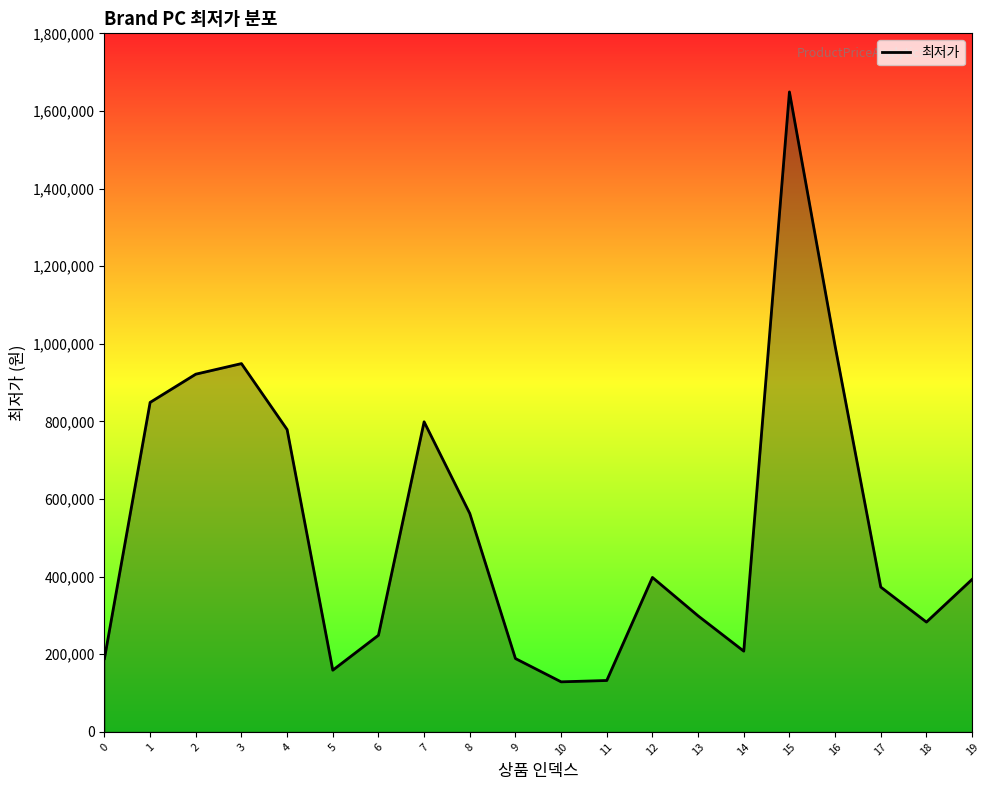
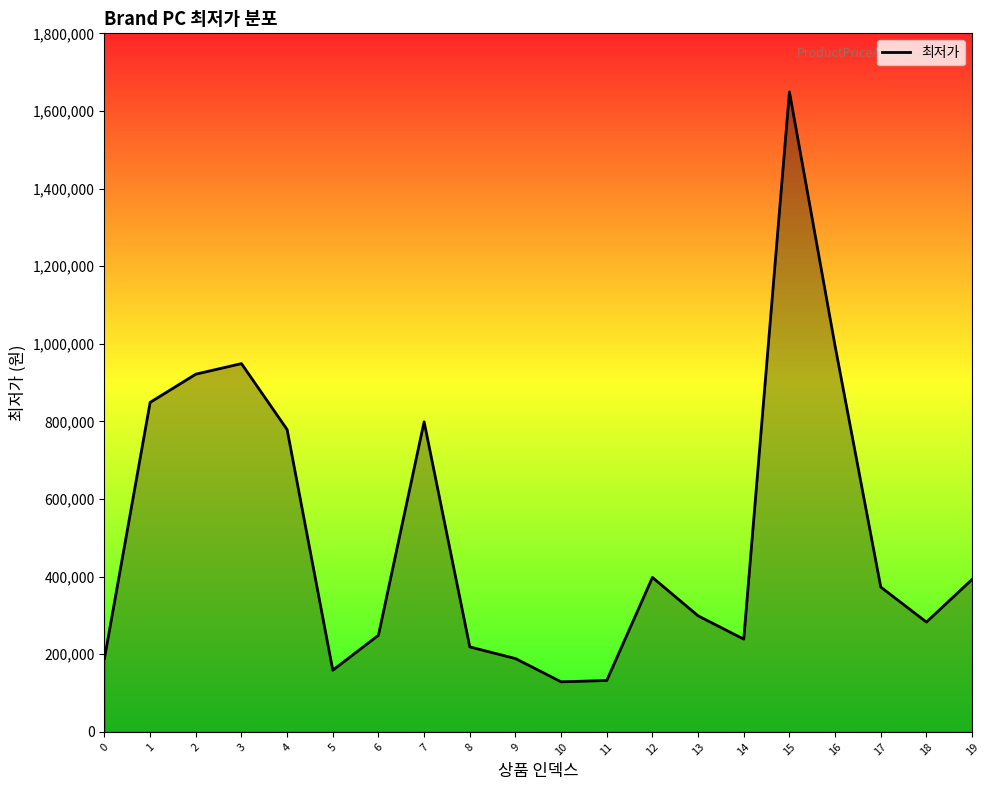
  {
    "0": "190,000",
    "1": "850,000",
    "2": "920,000",
    "3": "950,000",
    "4": "780,000",
    "5": "160,000",
    "6": "250,000",
    "7": "800,000",
-   "8": "560,000",
+   "8": "220,000",
    "9": "190,000",
    "10": "130,000",
    "11": "130,000",
    "12": "400,000",
    "13": "300,000",
-   "14": "210,000",
+   "14": "240,000",
    "15": "1,650,000",
    "16": "990,000",
    "17": "370,000",
    "18": "280,000",
    "19": "390,000"
  }
